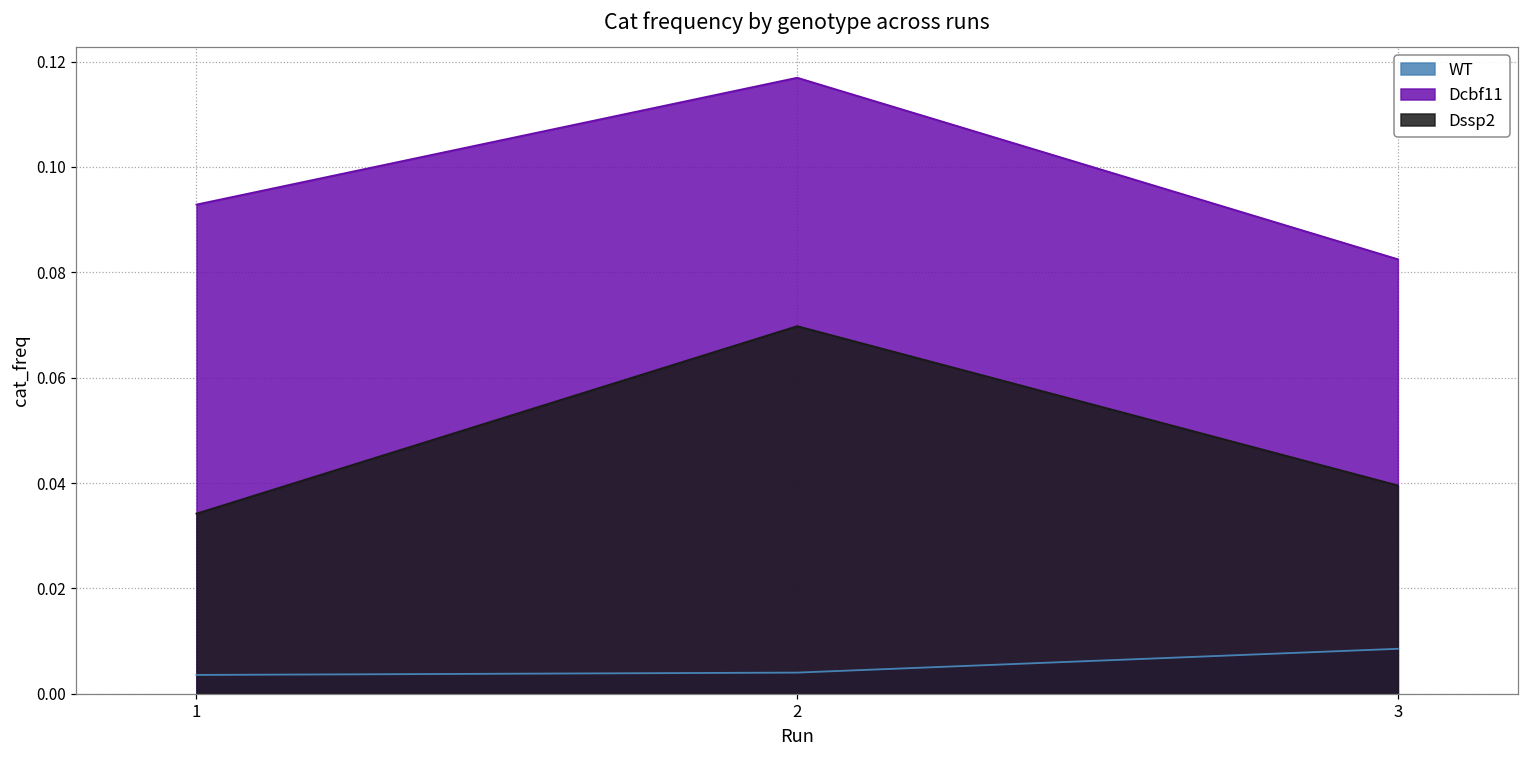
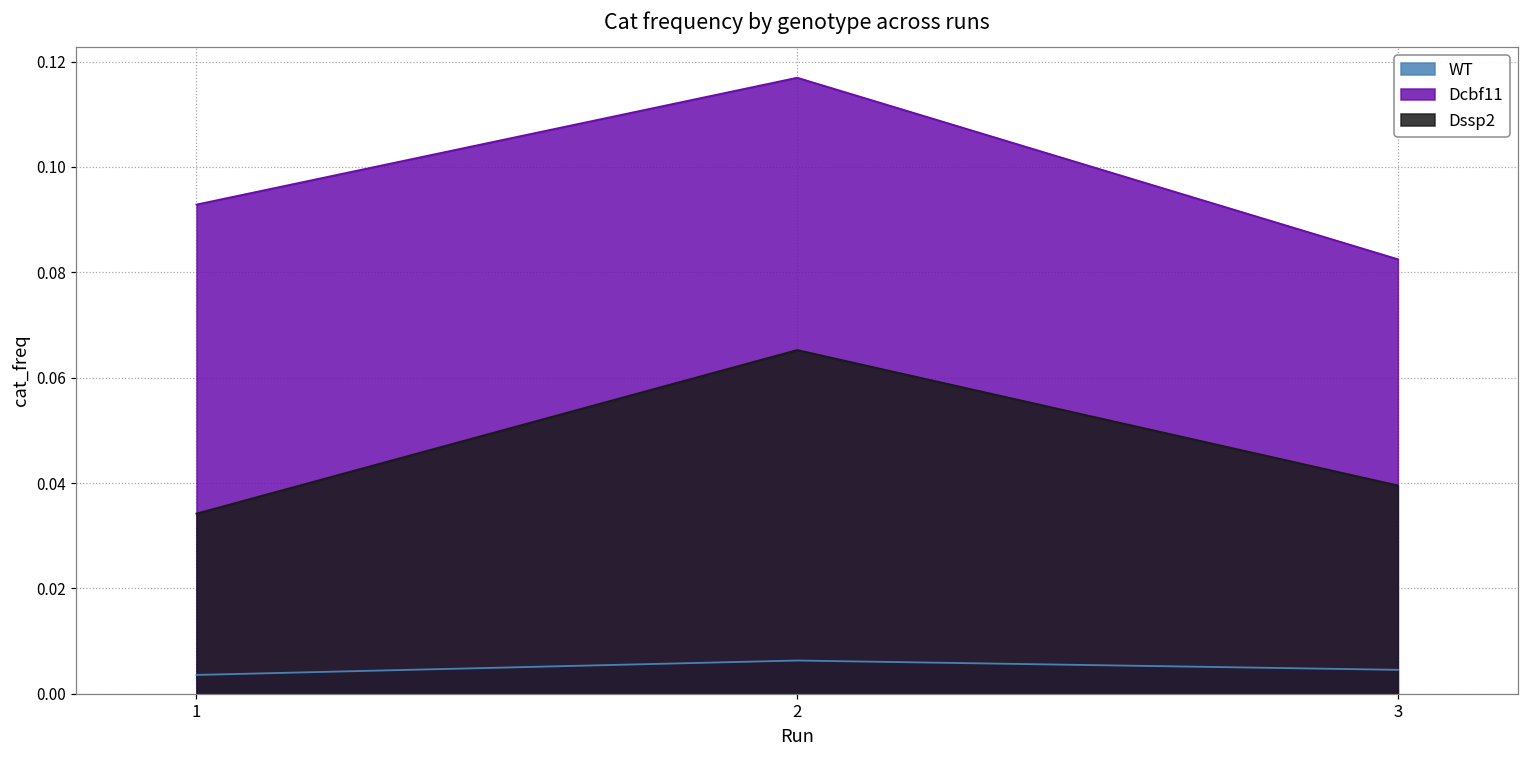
  {
    "WT": {
      "1": 0.004,
-     "2": 0.004,
-     "3": 0.009
+     "2": 0.006,
+     "3": 0.005
    },
    "Dcbf11": {
      "1": 0.093,
      "2": 0.117,
      "3": 0.082
    },
    "Dssp2": {
      "1": 0.034,
-     "2": 0.070,
+     "2": 0.065,
      "3": 0.040
    }
  }
